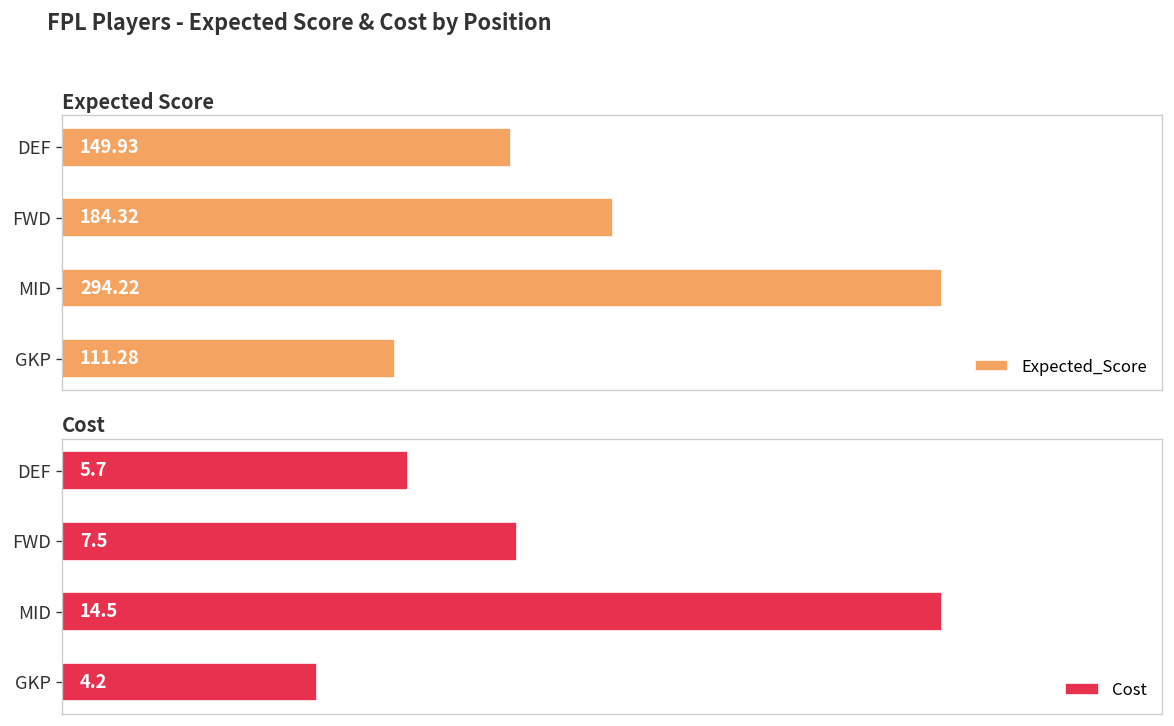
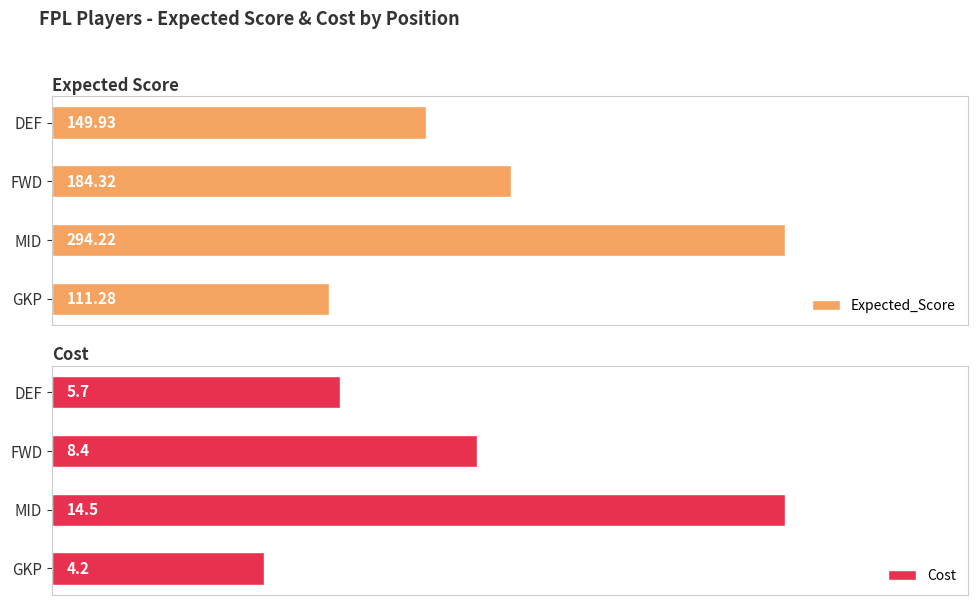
  {
    "Expected Score": {
      "DEF": 149.93,
      "FWD": 184.32,
      "MID": 294.22,
      "GKP": 111.28
    },
    "Cost": {
      "DEF": 5.7,
-     "FWD": 7.5,
+     "FWD": 8.4,
      "MID": 14.5,
      "GKP": 4.2
    }
  }
